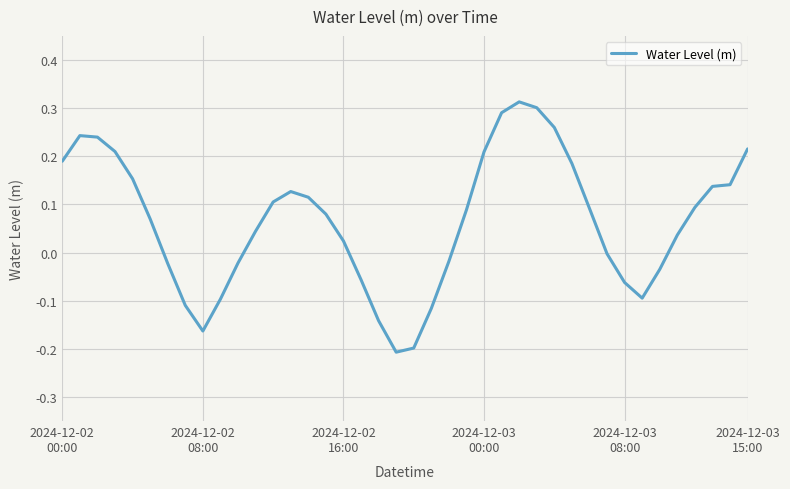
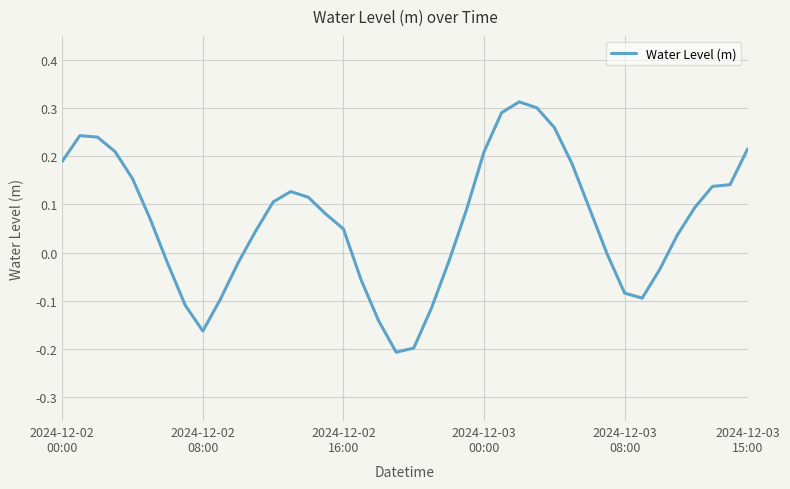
  {
    "2024-12-02 00:00": 0.19,
    "2024-12-02 08:00": -0.16,
-   "2024-12-02 16:00": 0.02,
+   "2024-12-02 16:00": 0.05,
    "2024-12-03 00:00": 0.21,
-   "2024-12-03 08:00": -0.06,
+   "2024-12-03 08:00": -0.08,
    "2024-12-03 15:00": 0.22
  }
